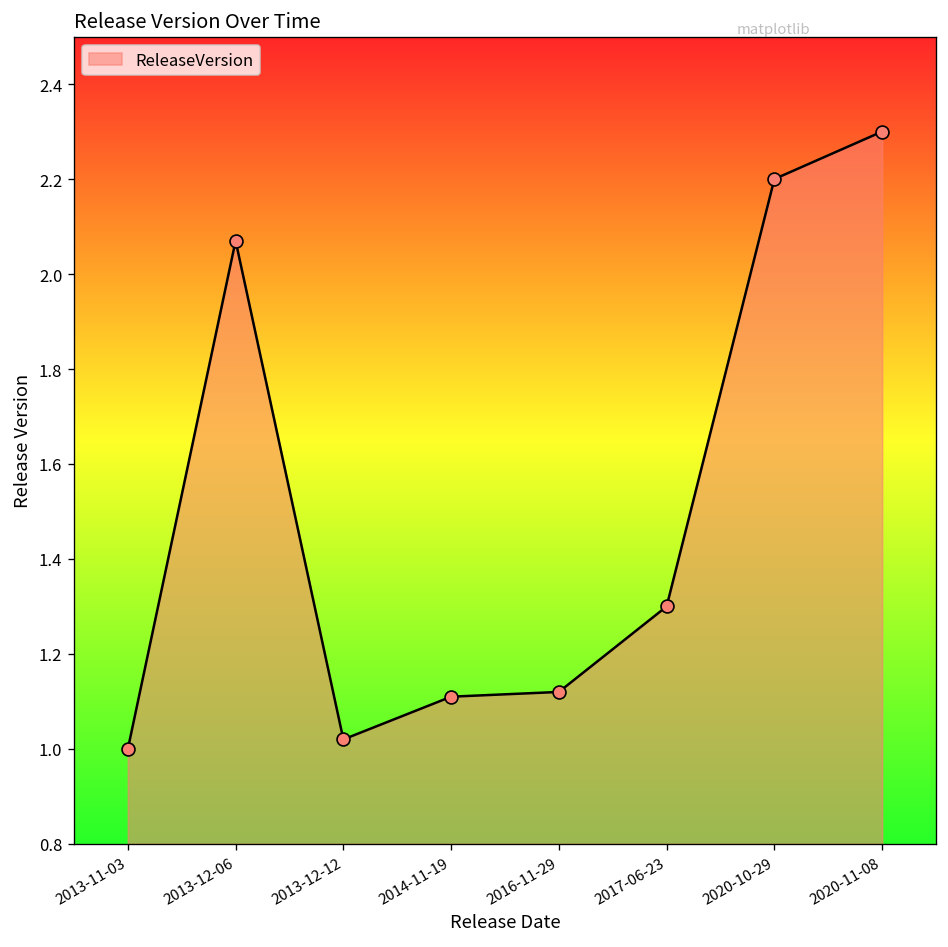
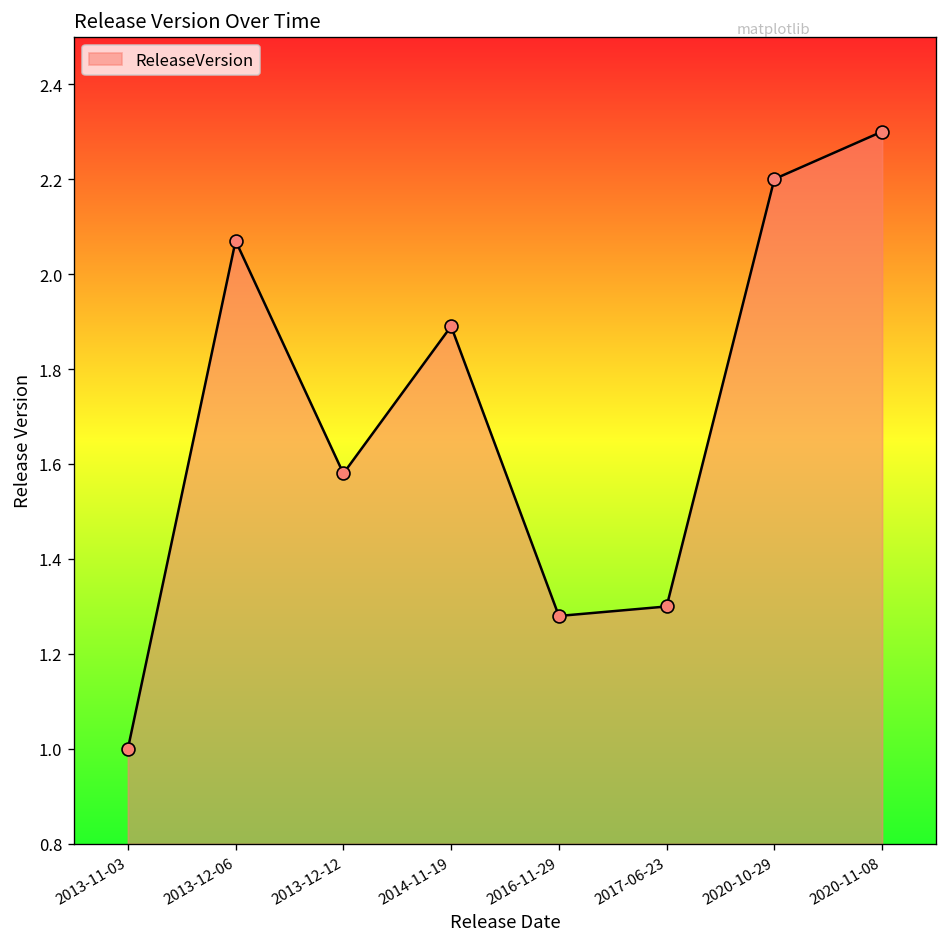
  {
    "2013-11-03": 1.00,
    "2013-12-06": 2.07,
-   "2013-12-12": 1.02,
-   "2014-11-19": 1.11,
-   "2016-11-29": 1.12,
+   "2013-12-12": 1.58,
+   "2014-11-19": 1.89,
+   "2016-11-29": 1.28,
    "2017-06-23": 1.30,
    "2020-10-29": 2.20,
    "2020-11-08": 2.30
  }
